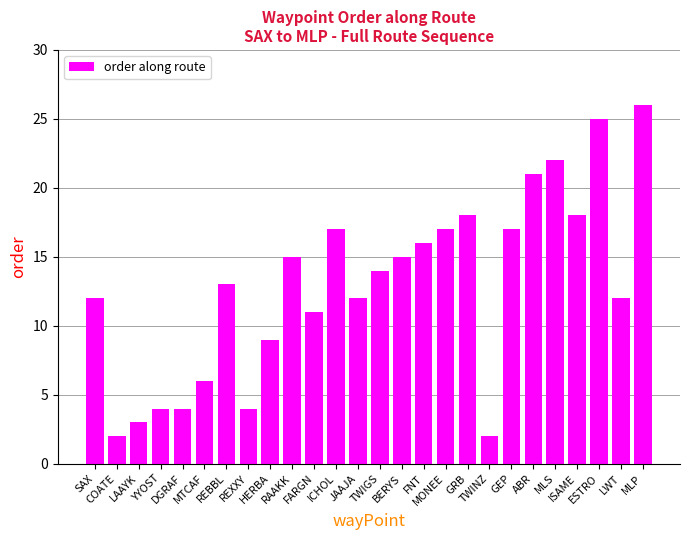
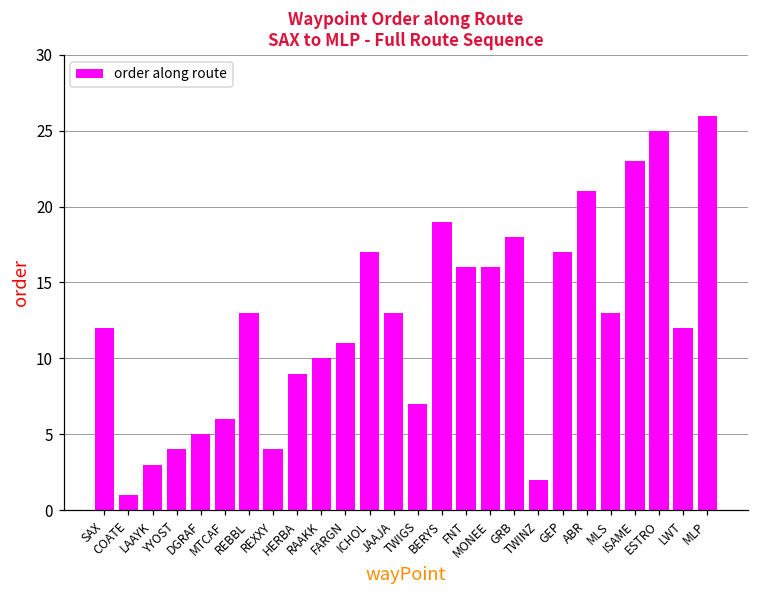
  {
    "SAX": 12,
-   "COATE": 2,
+   "COATE": 1,
    "LAAYK": 3,
    "YYOST": 4,
-   "DGRAF": 4,
+   "DGRAF": 5,
    "MTCAF": 6,
    "REBBL": 13,
    "REXXY": 4,
    "HERBA": 9,
-   "RAAKK": 15,
+   "RAAKK": 10,
    "FARGN": 11,
    "ICHOL": 17,
-   "JAAJA": 12,
-   "TWIGS": 14,
-   "BERYS": 15,
+   "JAAJA": 13,
+   "TWIGS": 7,
+   "BERYS": 19,
    "FNT": 16,
-   "MONEE": 17,
+   "MONEE": 16,
    "GRB": 18,
    "TWINZ": 2,
    "GEP": 17,
    "ABR": 21,
-   "MLS": 22,
-   "ISAME": 18,
+   "MLS": 13,
+   "ISAME": 23,
    "ESTRO": 25,
    "LWT": 12,
    "MLP": 26
  }
